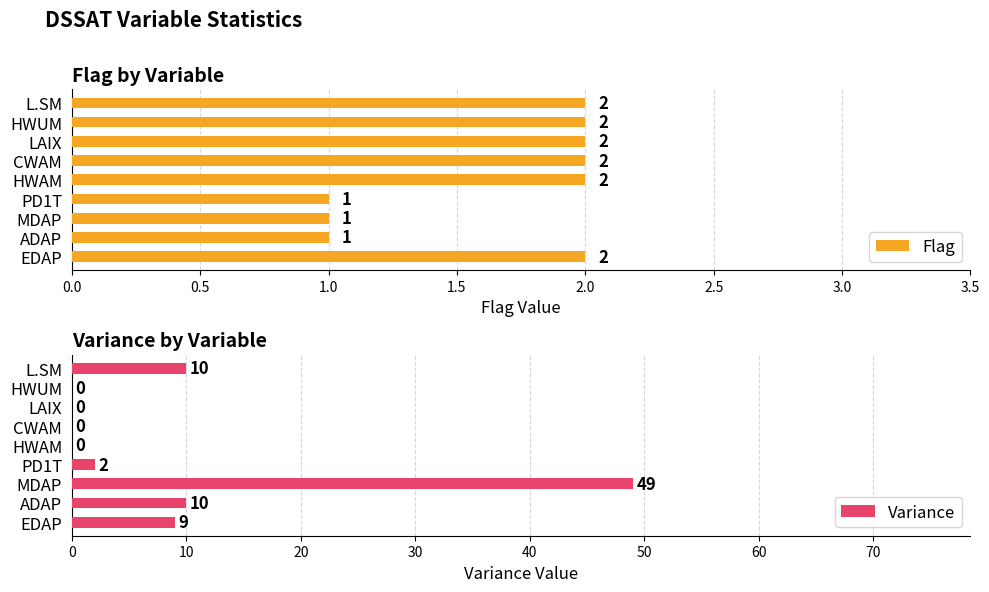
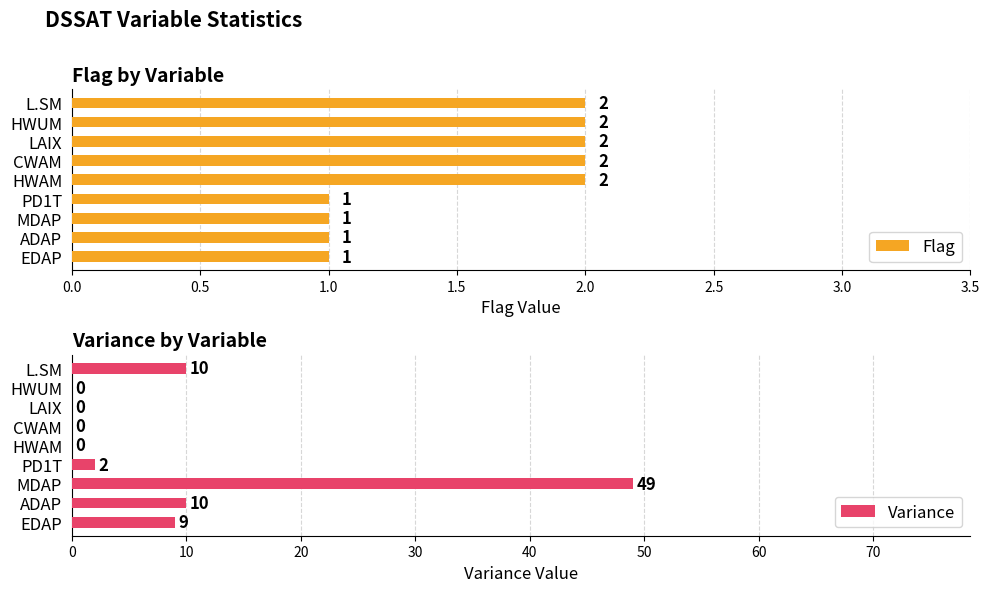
  {
    "Flag by Variable": {
      "L.SM": 2,
      "HWUM": 2,
      "LAIX": 2,
      "CWAM": 2,
      "HWAM": 2,
      "PD1T": 1,
      "MDAP": 1,
      "ADAP": 1,
-     "EDAP": 2
+     "EDAP": 1
    },
    "Variance by Variable": {
      "L.SM": 10,
      "HWUM": 0,
      "LAIX": 0,
      "CWAM": 0,
      "HWAM": 0,
      "PD1T": 2,
      "MDAP": 49,
      "ADAP": 10,
      "EDAP": 9
    }
  }
